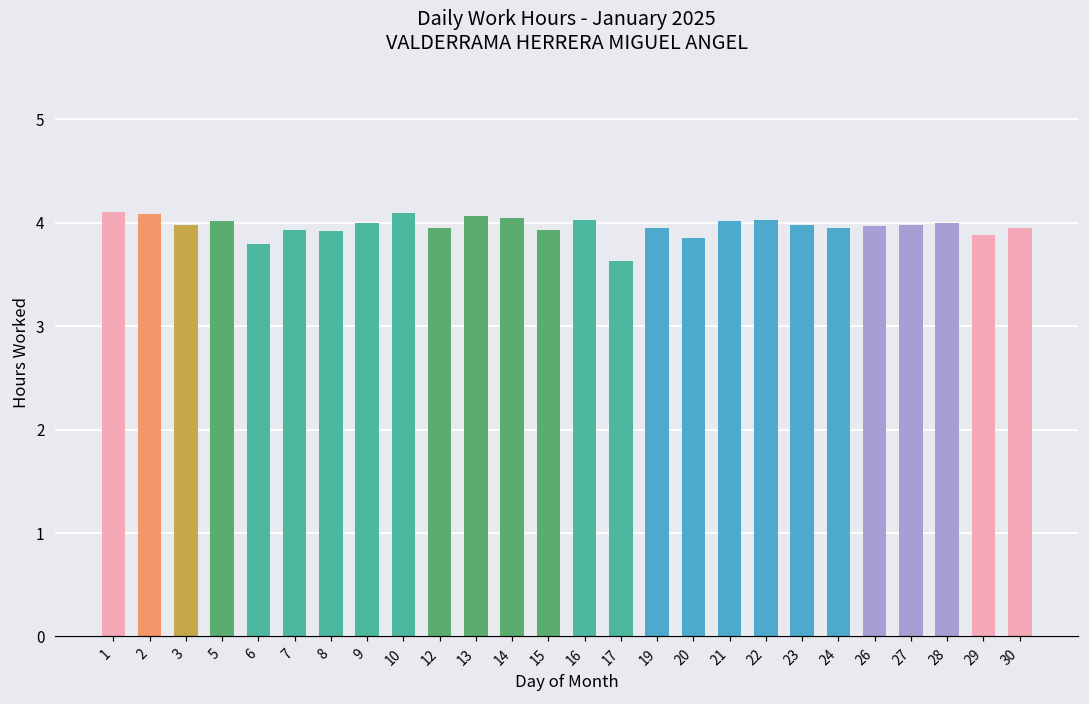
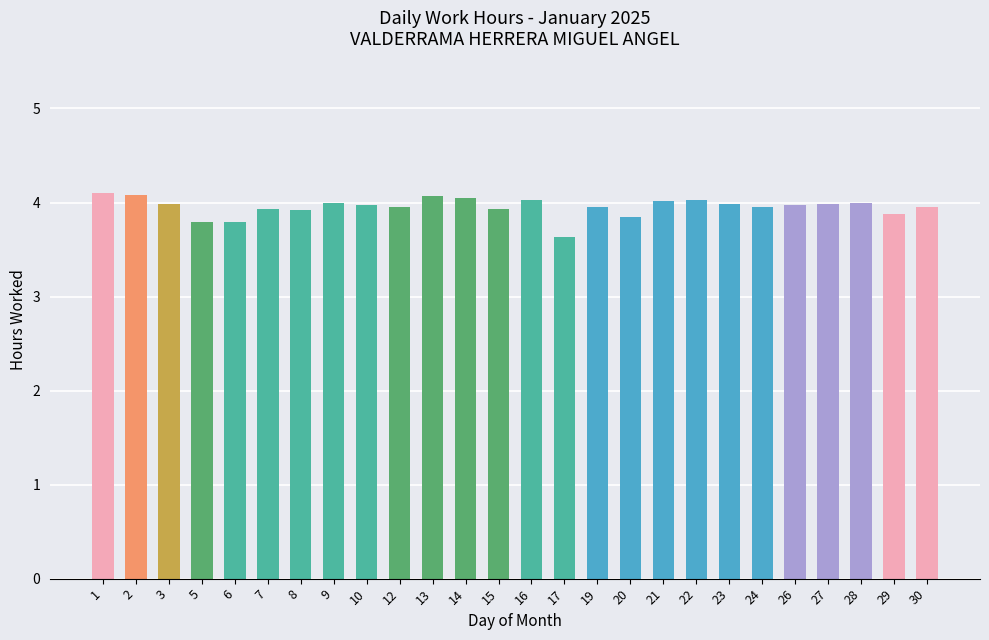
  {
    "1": 4.1,
    "2": 4.1,
    "3": 4.0,
-   "5": 4.0,
+   "5": 3.8,
    "6": 3.8,
    "7": 3.9,
    "8": 3.9,
    "9": 4.0,
-   "10": 4.1,
+   "10": 4.0,
    "12": 4.0,
    "13": 4.1,
    "14": 4.1,
    "15": 3.9,
    "16": 4.0,
    "17": 3.6,
    "19": 4.0,
    "20": 3.9,
    "21": 4.0,
    "22": 4.0,
    "23": 4.0,
    "24": 4.0,
    "26": 4.0,
    "27": 4.0,
    "28": 4.0,
    "29": 3.9,
    "30": 4.0
  }
